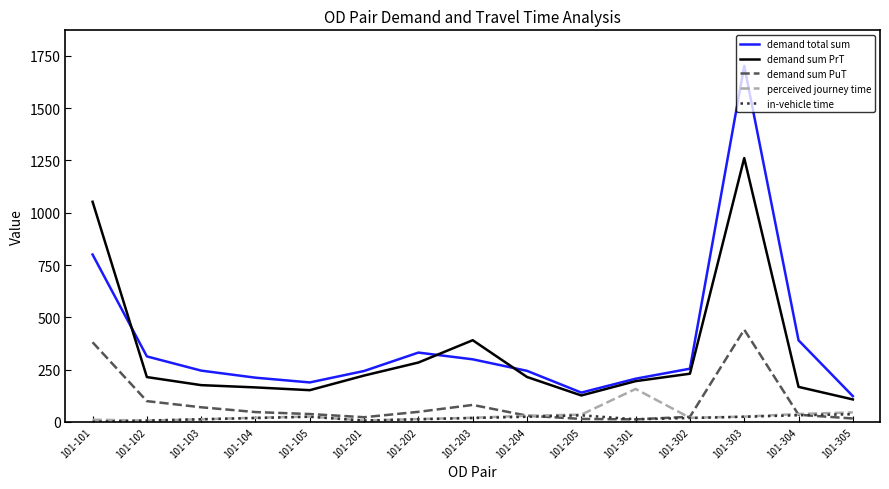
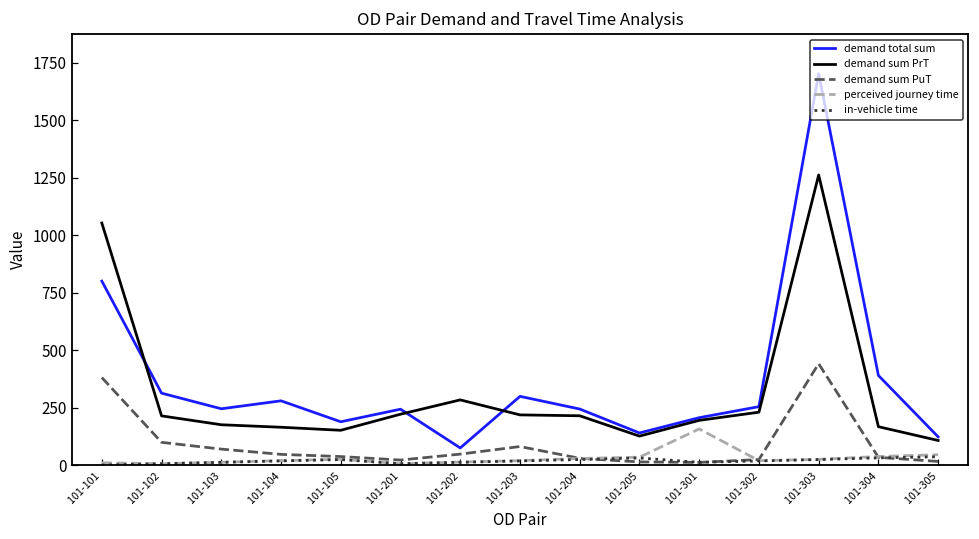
  {
    "demand total sum": {
      "101-101": 800,
      "101-102": 310,
      "101-103": 240,
-     "101-104": 210,
+     "101-104": 280,
      "101-105": 190,
      "101-201": 240,
-     "101-202": 330,
+     "101-202": 70,
      "101-203": 300,
      "101-204": 240,
      "101-205": 140,
      "101-302": 250,
      "101-304": 390,
      "101-305": 120
    },
    "demand sum PrT": {
      "101-101": 1050,
      "101-102": 210,
      "101-103": 180,
      "101-104": 160,
      "101-105": 150,
      "101-201": 220,
      "101-202": 280,
-     "101-203": 390,
+     "101-203": 220,
      "101-204": 210,
      "101-205": 130,
      "101-302": 230,
      "101-303": 1260,
      "101-304": 170,
      "101-305": 110
    },
    "perceived journey time": {
      "101-301": 160
    }
  }
